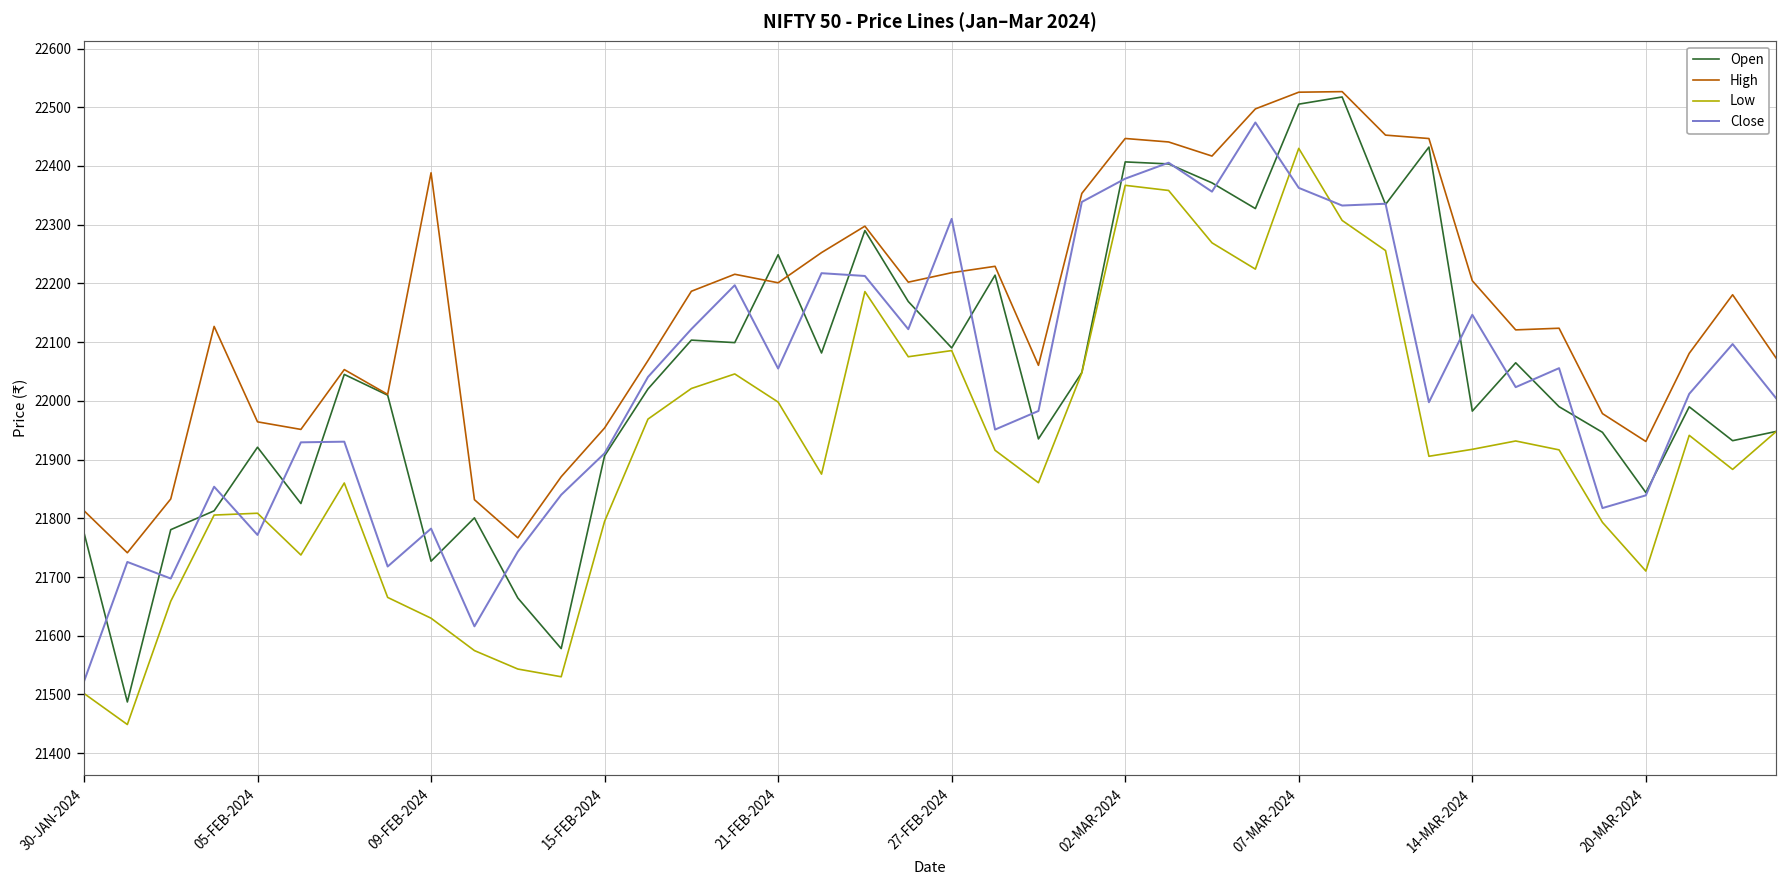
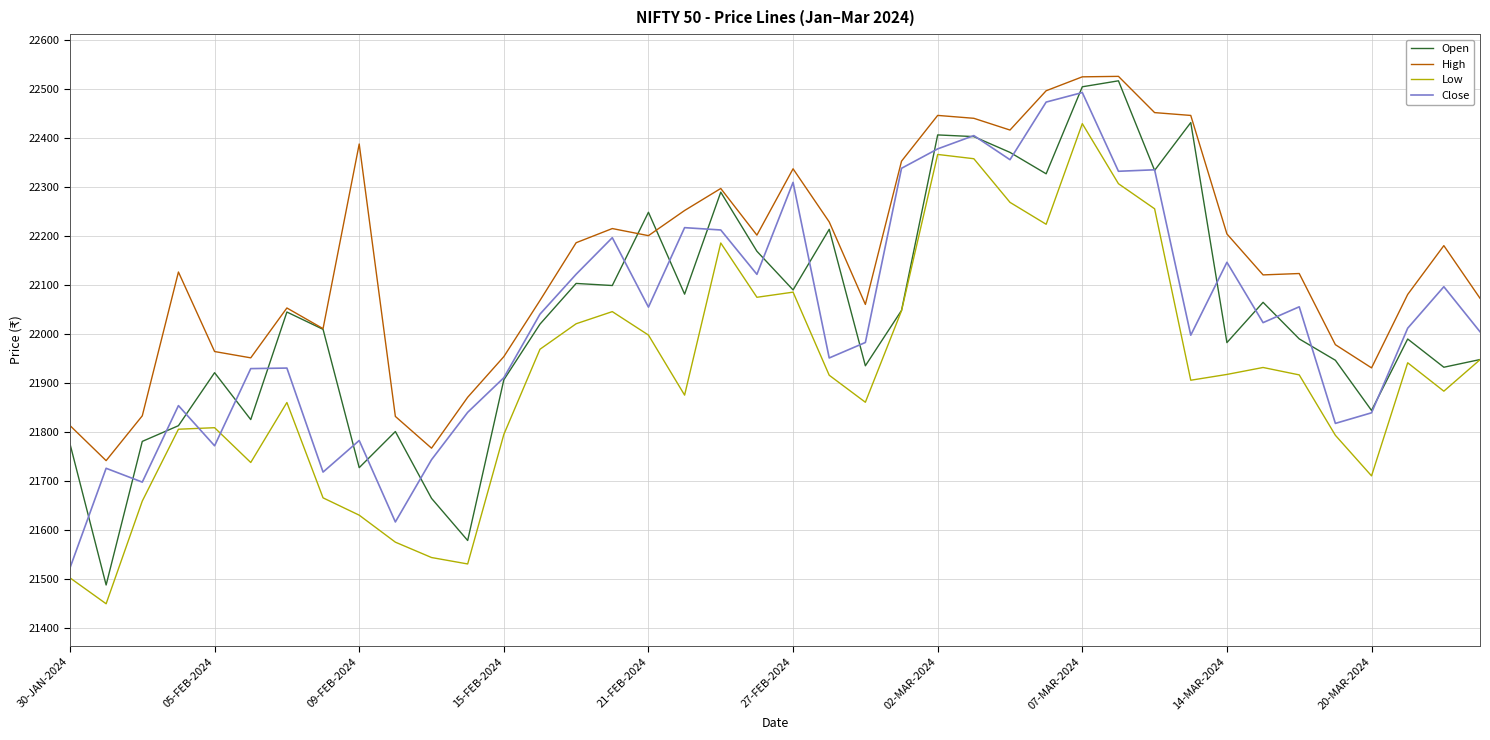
  {
    "Open": {
      "30-JAN-2024": 21780,
      "05-FEB-2024": 21920,
      "09-FEB-2024": 21730,
      "21-FEB-2024": 22250,
      "02-MAR-2024": 22410,
      "07-MAR-2024": 22510,
      "14-MAR-2024": 21980
    },
    "High": {
      "30-JAN-2024": 21810,
      "05-FEB-2024": 21960,
      "09-FEB-2024": 22390,
      "15-FEB-2024": 21950,
      "21-FEB-2024": 22200,
-     "27-FEB-2024": 22220,
+     "27-FEB-2024": 22340,
      "02-MAR-2024": 22450,
      "07-MAR-2024": 22530,
      "14-MAR-2024": 22200,
      "20-MAR-2024": 21930
    },
    "Low": {
      "30-JAN-2024": 21500,
      "05-FEB-2024": 21810,
      "09-FEB-2024": 21630,
      "15-FEB-2024": 21790,
      "21-FEB-2024": 22000,
      "02-MAR-2024": 22370,
      "07-MAR-2024": 22430,
      "14-MAR-2024": 21920,
      "20-MAR-2024": 21710
    },
    "Close": {
      "30-JAN-2024": 21520,
      "05-FEB-2024": 21770,
      "09-FEB-2024": 21780,
      "21-FEB-2024": 22060,
      "27-FEB-2024": 22310,
      "02-MAR-2024": 22380,
-     "07-MAR-2024": 22360,
+     "07-MAR-2024": 22490,
      "14-MAR-2024": 22150
    }
  }
